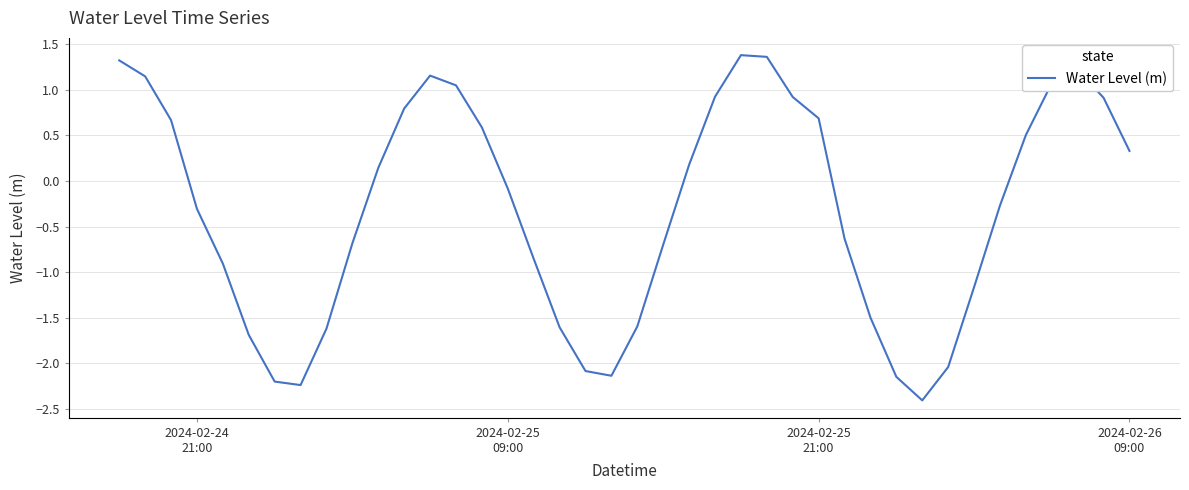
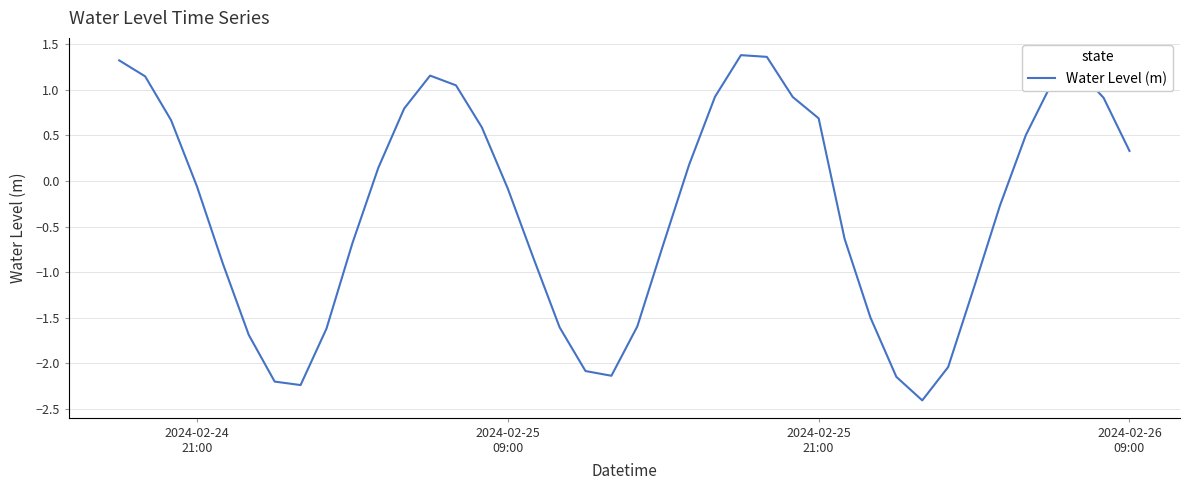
  {
-   "2024-02-24 21:00": -0.3,
+   "2024-02-24 21:00": -0.1,
    "2024-02-25 09:00": -0.1,
    "2024-02-25 21:00": 0.7,
    "2024-02-26 09:00": 0.3
  }
